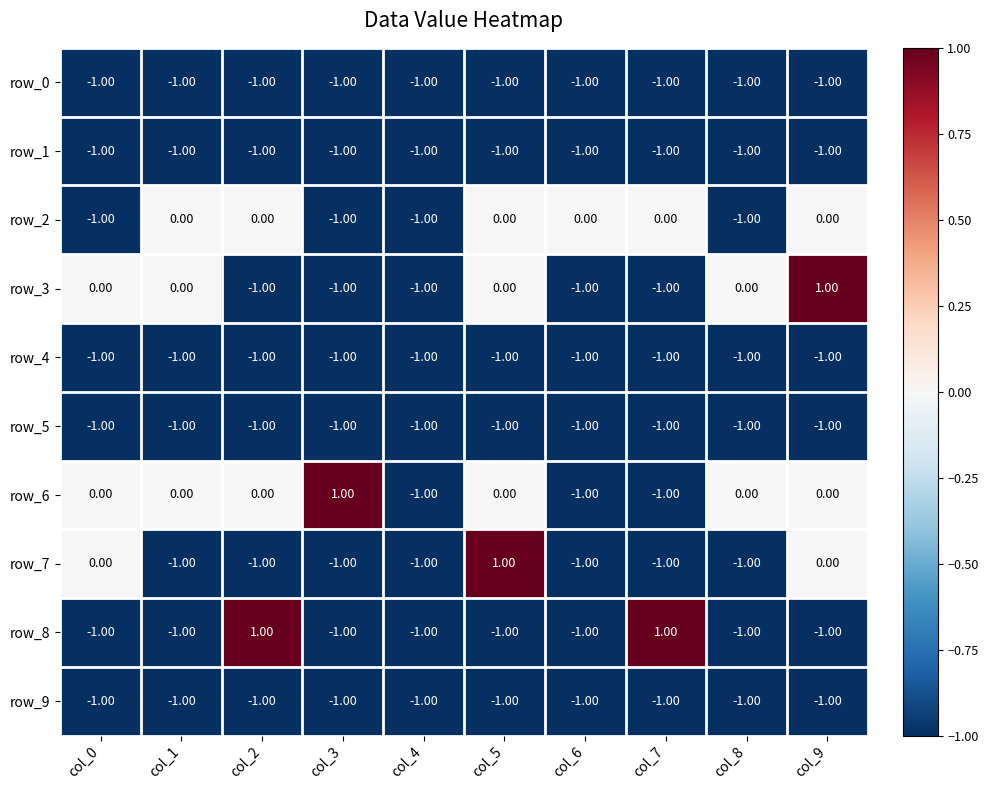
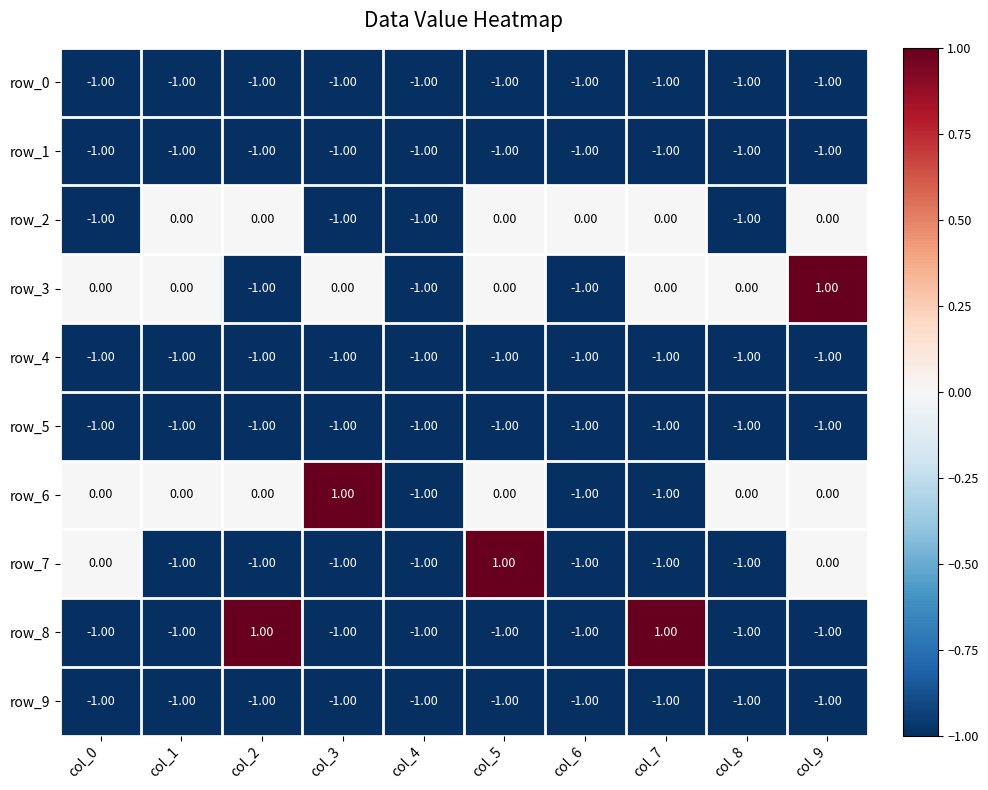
  {
    "row_0": {
      "col_0": -1.00,
      "col_1": -1.00,
      "col_2": -1.00,
      "col_3": -1.00,
      "col_4": -1.00,
      "col_5": -1.00,
      "col_6": -1.00,
      "col_7": -1.00,
      "col_8": -1.00,
      "col_9": -1.00
    },
    "row_1": {
      "col_0": -1.00,
      "col_1": -1.00,
      "col_2": -1.00,
      "col_3": -1.00,
      "col_4": -1.00,
      "col_5": -1.00,
      "col_6": -1.00,
      "col_7": -1.00,
      "col_8": -1.00,
      "col_9": -1.00
    },
    "row_2": {
      "col_0": -1.00,
      "col_1": 0.00,
      "col_2": 0.00,
      "col_3": -1.00,
      "col_4": -1.00,
      "col_5": 0.00,
      "col_6": 0.00,
      "col_7": 0.00,
      "col_8": -1.00,
      "col_9": 0.00
    },
    "row_3": {
      "col_0": 0.00,
      "col_1": 0.00,
      "col_2": -1.00,
-     "col_3": -1.00,
+     "col_3": 0.00,
      "col_4": -1.00,
      "col_5": 0.00,
      "col_6": -1.00,
-     "col_7": -1.00,
+     "col_7": 0.00,
      "col_8": 0.00,
      "col_9": 1.00
    },
    "row_4": {
      "col_0": -1.00,
      "col_1": -1.00,
      "col_2": -1.00,
      "col_3": -1.00,
      "col_4": -1.00,
      "col_5": -1.00,
      "col_6": -1.00,
      "col_7": -1.00,
      "col_8": -1.00,
      "col_9": -1.00
    },
    "row_5": {
      "col_0": -1.00,
      "col_1": -1.00,
      "col_2": -1.00,
      "col_3": -1.00,
      "col_4": -1.00,
      "col_5": -1.00,
      "col_6": -1.00,
      "col_7": -1.00,
      "col_8": -1.00,
      "col_9": -1.00
    },
    "row_6": {
      "col_0": 0.00,
      "col_1": 0.00,
      "col_2": 0.00,
      "col_3": 1.00,
      "col_4": -1.00,
      "col_5": 0.00,
      "col_6": -1.00,
      "col_7": -1.00,
      "col_8": 0.00,
      "col_9": 0.00
    },
    "row_7": {
      "col_0": 0.00,
      "col_1": -1.00,
      "col_2": -1.00,
      "col_3": -1.00,
      "col_4": -1.00,
      "col_5": 1.00,
      "col_6": -1.00,
      "col_7": -1.00,
      "col_8": -1.00,
      "col_9": 0.00
    },
    "row_8": {
      "col_0": -1.00,
      "col_1": -1.00,
      "col_2": 1.00,
      "col_3": -1.00,
      "col_4": -1.00,
      "col_5": -1.00,
      "col_6": -1.00,
      "col_7": 1.00,
      "col_8": -1.00,
      "col_9": -1.00
    },
    "row_9": {
      "col_0": -1.00,
      "col_1": -1.00,
      "col_2": -1.00,
      "col_3": -1.00,
      "col_4": -1.00,
      "col_5": -1.00,
      "col_6": -1.00,
      "col_7": -1.00,
      "col_8": -1.00,
      "col_9": -1.00
    }
  }
